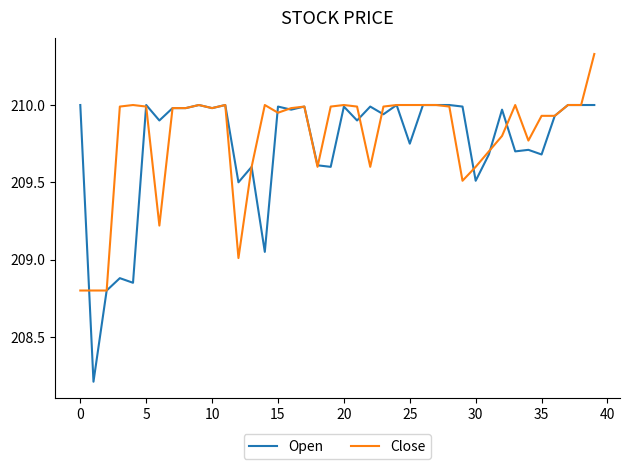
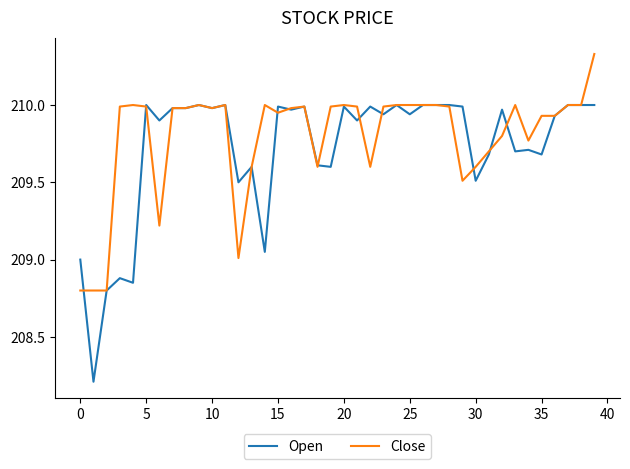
  {
    "Open": {
-     "0": 210,
+     "0": 209,
      "15": 209.99,
-     "25": 209.75,
+     "25": 209.94,
      "30": 209.51,
      "35": 209.68
    },
    "Close": {
      "0": 208.80,
      "15": 209.95,
      "25": 210.00,
      "30": 209.60,
      "35": 209.93
    }
  }
